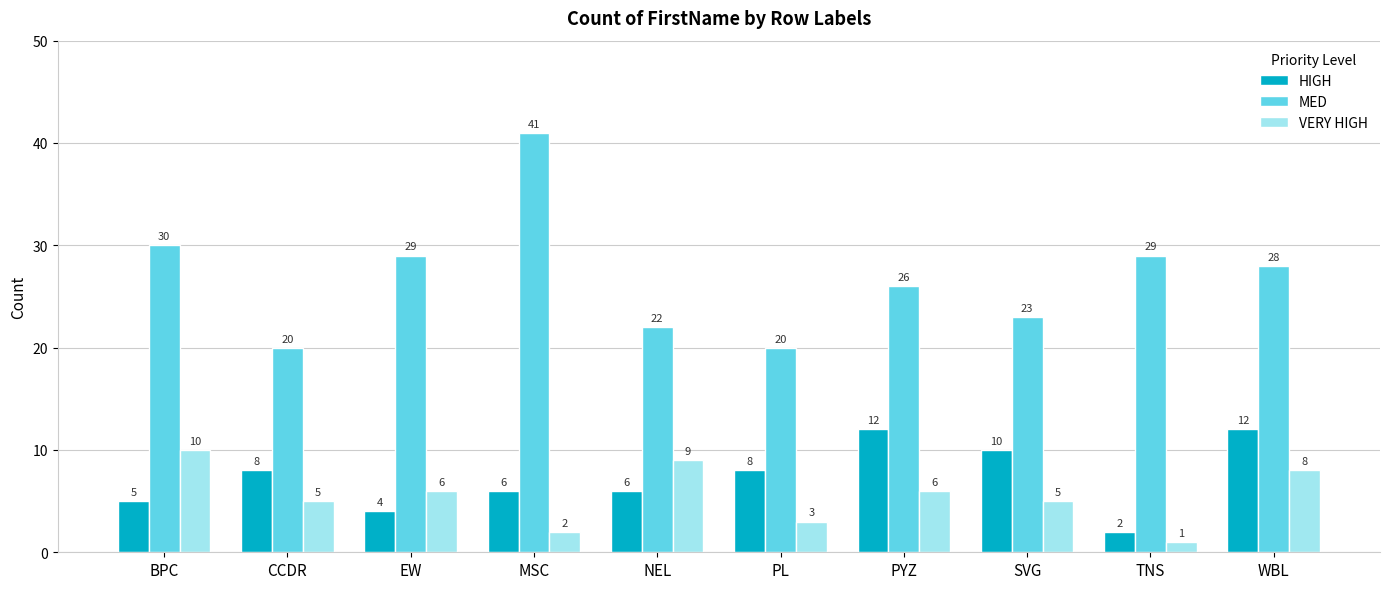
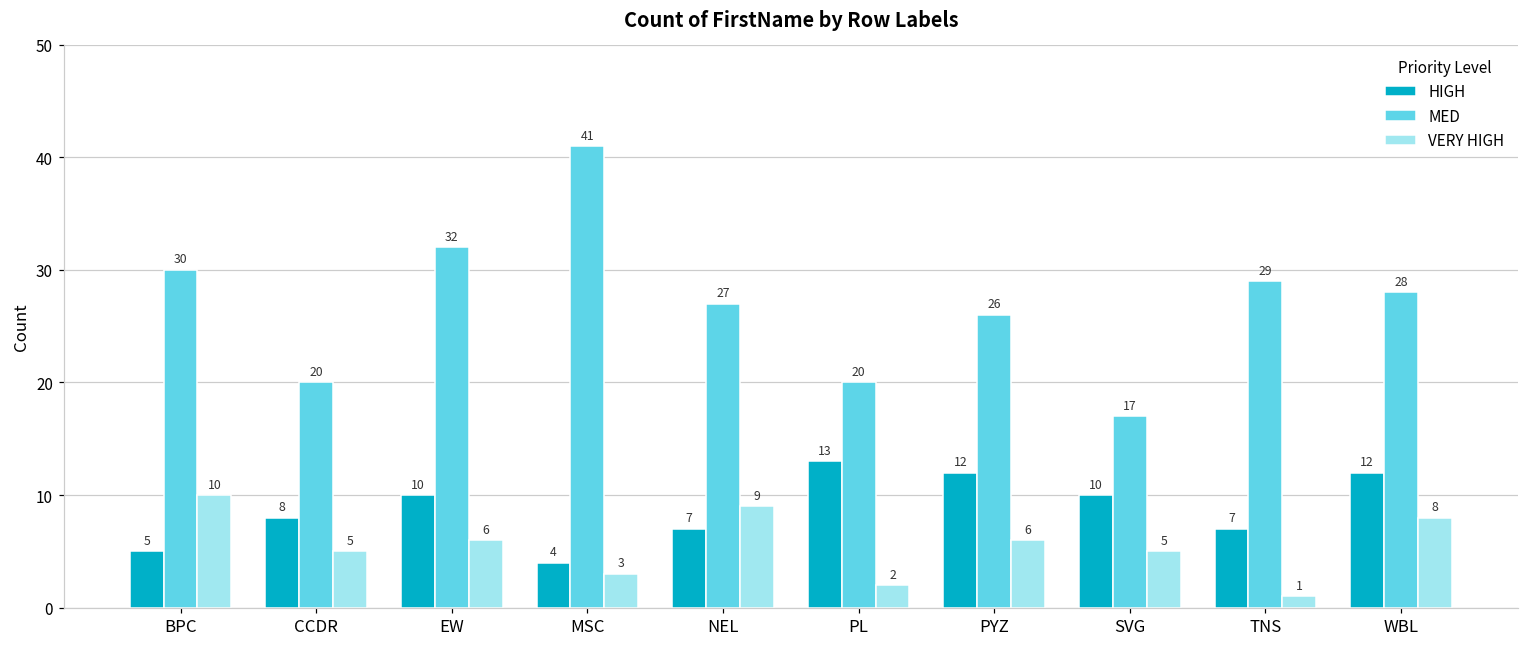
  {
    "HIGH": {
      "BPC": 5,
      "CCDR": 8,
-     "EW": 4,
-     "MSC": 6,
-     "NEL": 6,
-     "PL": 8,
+     "EW": 10,
+     "MSC": 4,
+     "NEL": 7,
+     "PL": 13,
      "PYZ": 12,
      "SVG": 10,
-     "TNS": 2,
+     "TNS": 7,
      "WBL": 12
    },
    "MED": {
      "BPC": 30,
      "CCDR": 20,
-     "EW": 29,
+     "EW": 32,
      "MSC": 41,
-     "NEL": 22,
+     "NEL": 27,
      "PL": 20,
      "PYZ": 26,
-     "SVG": 23,
+     "SVG": 17,
      "TNS": 29,
      "WBL": 28
    },
    "VERY HIGH": {
      "BPC": 10,
      "CCDR": 5,
      "EW": 6,
-     "MSC": 2,
+     "MSC": 3,
      "NEL": 9,
-     "PL": 3,
+     "PL": 2,
      "PYZ": 6,
      "SVG": 5,
      "TNS": 1,
      "WBL": 8
    }
  }
